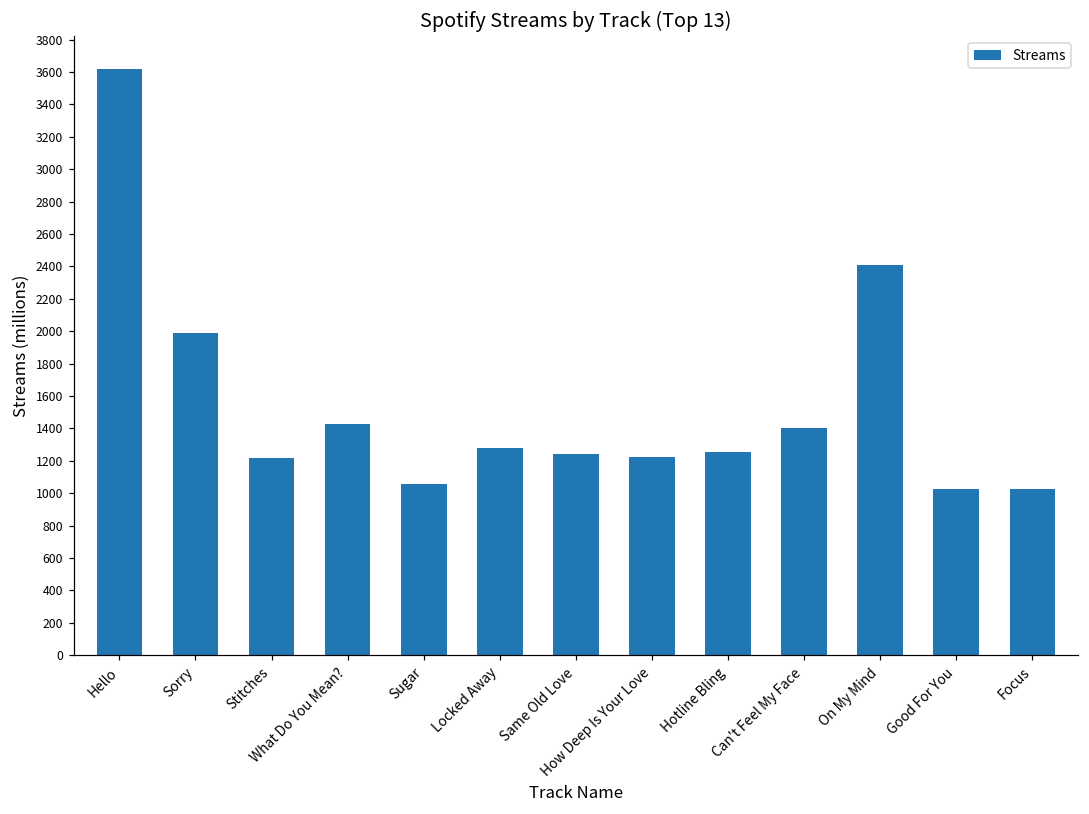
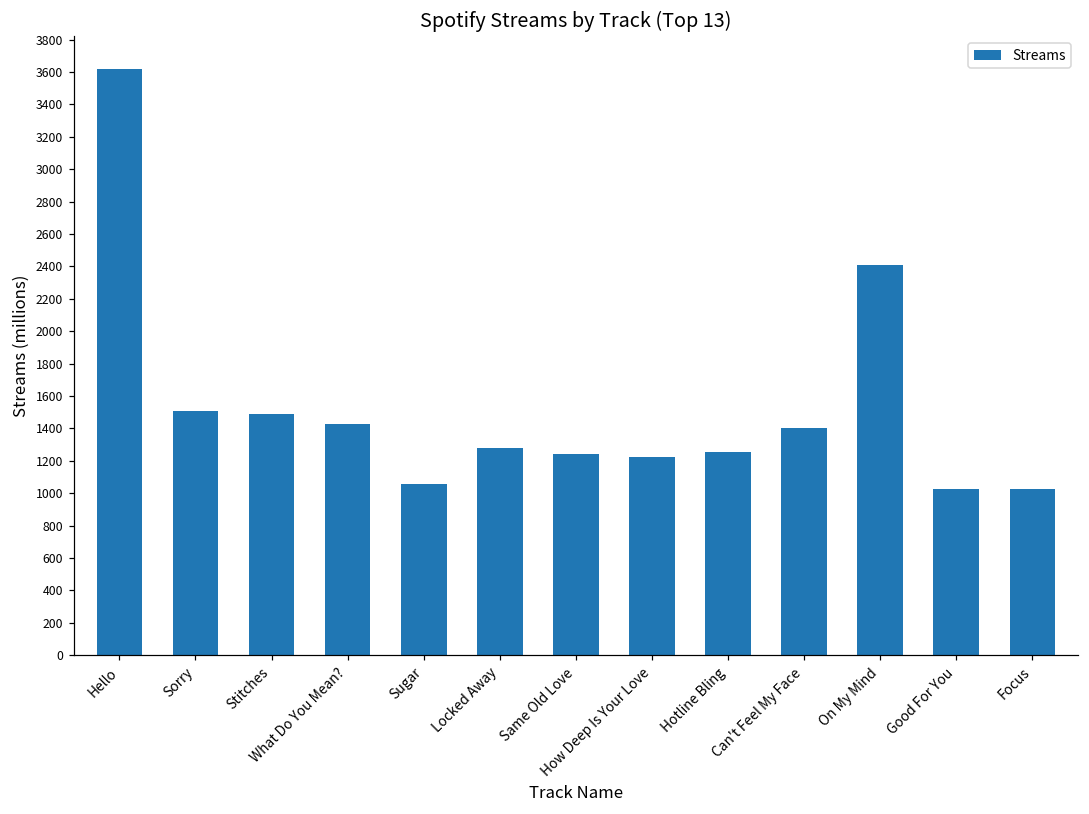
  {
    "Hello": 3620,
-   "Sorry": 1990,
-   "Stitches": 1220,
+   "Sorry": 1510,
+   "Stitches": 1490,
    "What Do You Mean?": 1420,
    "Sugar": 1060,
    "Locked Away": 1280,
    "Same Old Love": 1240,
    "How Deep Is Your Love": 1230,
    "Hotline Bling": 1260,
    "Can't Feel My Face": 1400,
    "On My Mind": 2410,
    "Good For You": 1030,
    "Focus": 1020
  }
